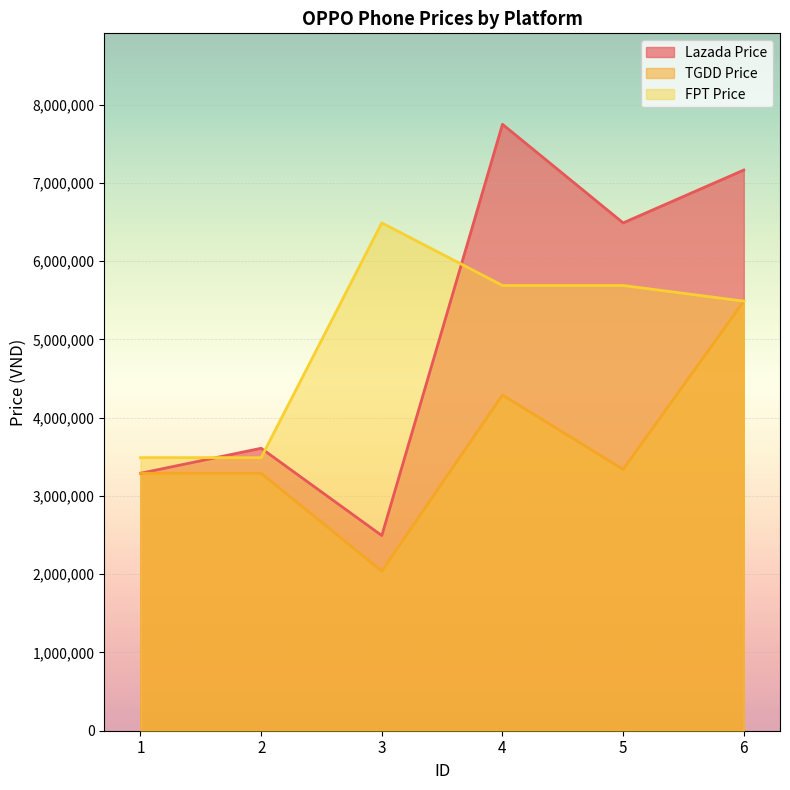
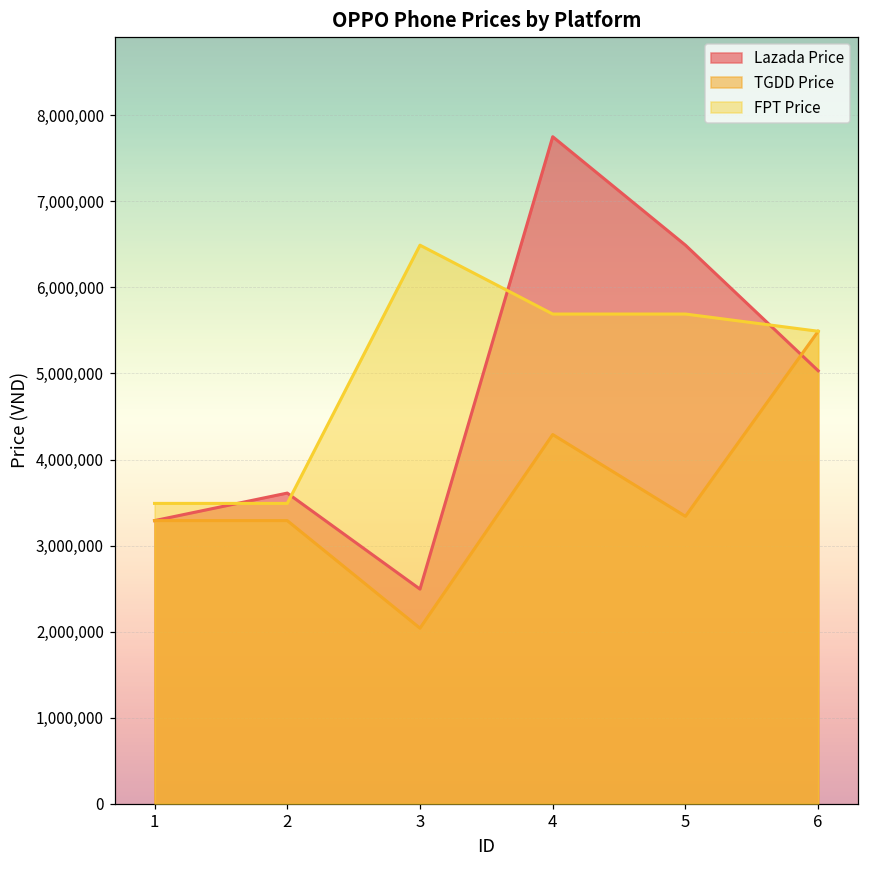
  {
    "Lazada Price": {
      "2": "3,600,000",
      "3": "2,500,000",
      "4": "7,800,000",
      "5": "6,500,000",
-     "6": "7,200,000"
+     "6": "5,000,000"
    }
  }
